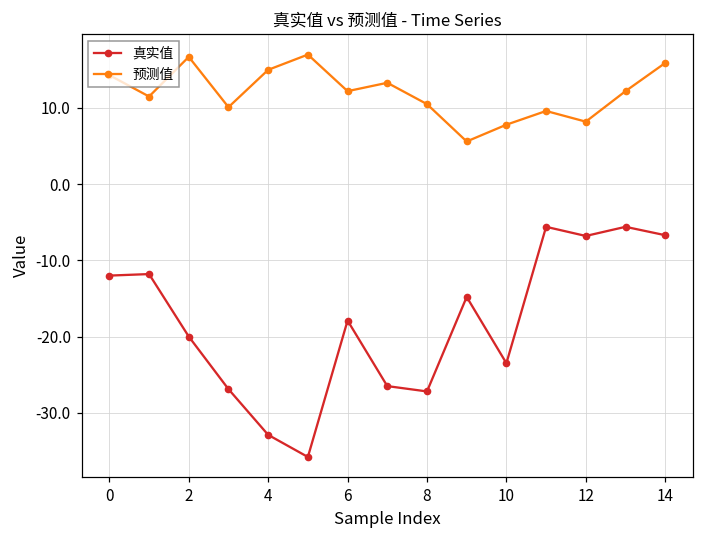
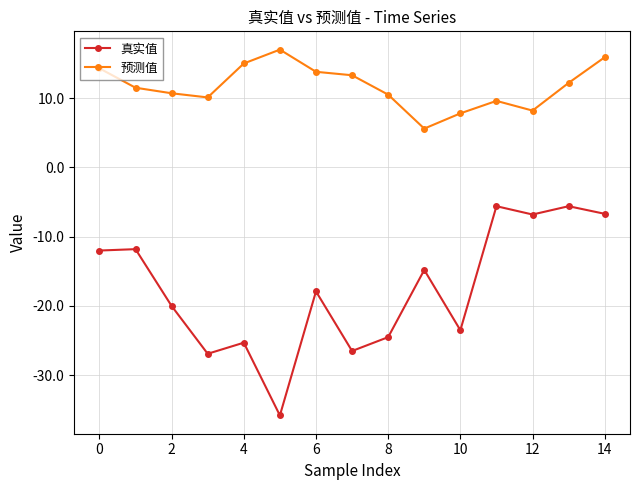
  {
    "真实值": {
      "0": -12,
      "2": -20,
-     "4": -33,
+     "4": -25,
      "6": -18,
-     "8": -27,
+     "8": -25,
      "10": -24,
      "12": -7,
      "14": -7
    },
    "预测值": {
-     "2": 17,
+     "2": 11,
      "4": 15,
-     "6": 12,
+     "6": 14,
      "8": 11,
      "10": 8,
      "12": 8,
      "14": 16
    }
  }
